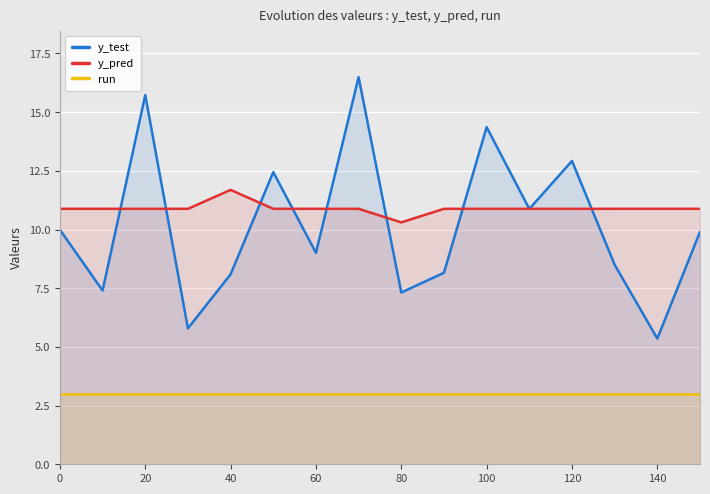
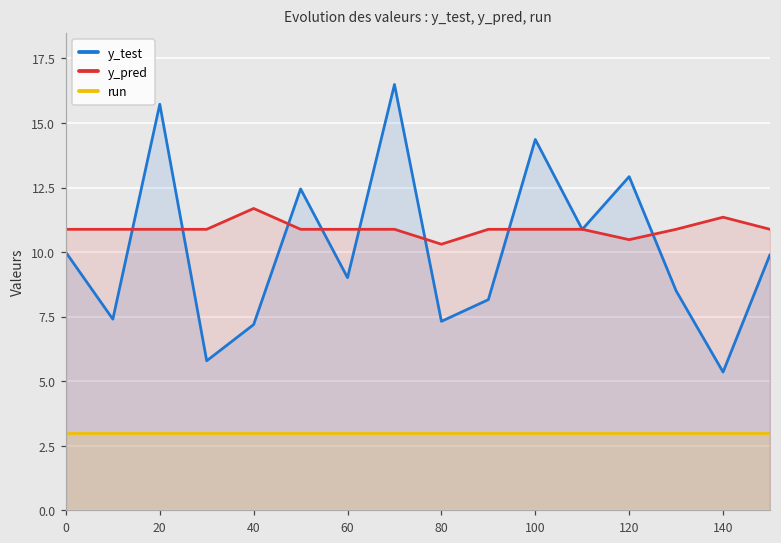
  {
    "y_test": {
      "0": 10.0,
      "20": 15.7,
-     "40": 8.1,
+     "40": 7.2,
      "60": 9.0,
      "80": 7.3,
      "100": 14.4,
      "120": 12.9,
      "140": 5.4
    },
    "y_pred": {
      "0": 10.9,
      "20": 10.9,
      "40": 11.7,
      "60": 10.9,
      "80": 10.3,
      "100": 10.9,
-     "120": 10.9,
-     "140": 10.9
+     "120": 10.5,
+     "140": 11.4
    },
    "run": {
      "0": 3.0,
      "20": 3.0,
      "40": 3.0,
      "60": 3.0,
      "80": 3.0,
      "100": 3.0,
      "120": 3.0,
      "140": 3.0
    }
  }
